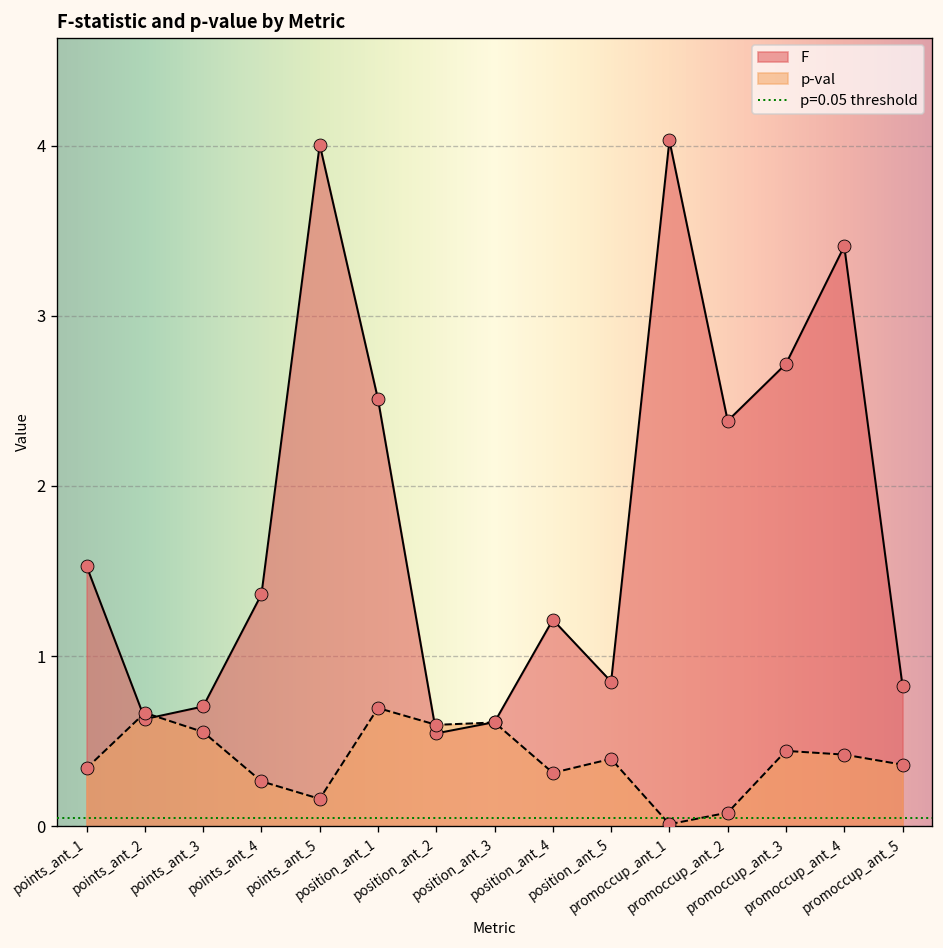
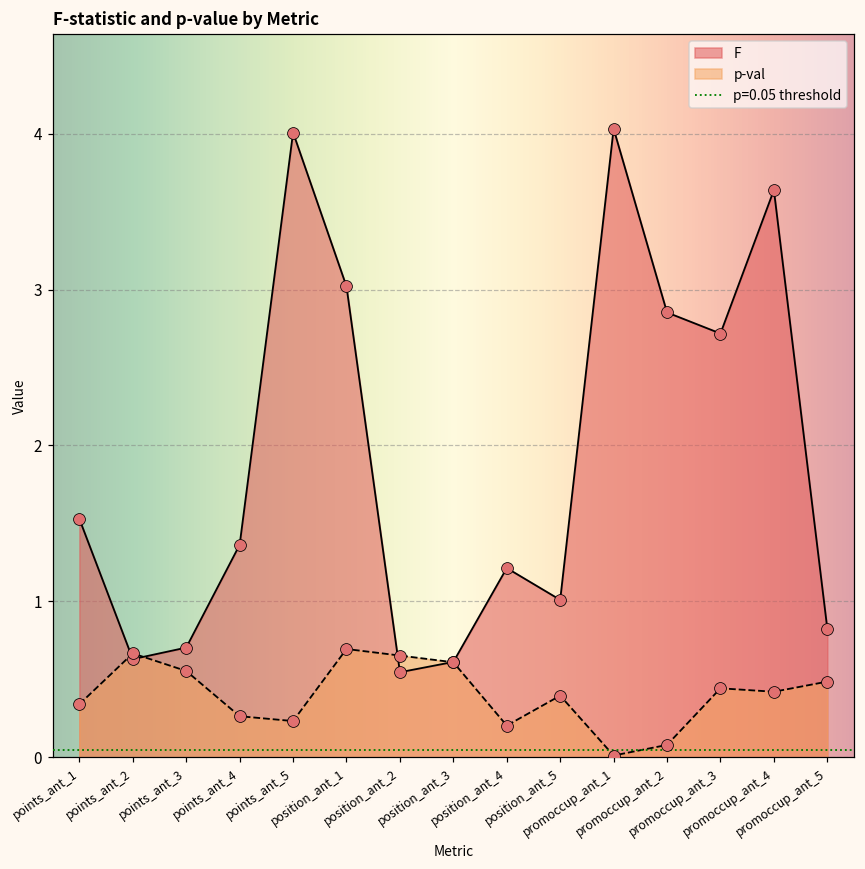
  {
    "F": {
      "points_ant_1": 1.53,
      "points_ant_2": 0.63,
      "points_ant_3": 0.70,
      "points_ant_4": 1.36,
      "points_ant_5": 4.01,
-     "position_ant_1": 2.51,
+     "position_ant_1": 3.02,
      "position_ant_2": 0.55,
      "position_ant_4": 1.21,
-     "position_ant_5": 0.85,
+     "position_ant_5": 1.01,
      "promoccup_ant_1": 4.03,
-     "promoccup_ant_2": 2.38,
+     "promoccup_ant_2": 2.85,
      "promoccup_ant_3": 2.72,
-     "promoccup_ant_4": 3.41,
+     "promoccup_ant_4": 3.64,
      "promoccup_ant_5": 0.83
    },
    "p-val": {
      "points_ant_1": 0.34,
      "points_ant_2": 0.67,
      "points_ant_3": 0.55,
      "points_ant_4": 0.26,
-     "points_ant_5": 0.16,
+     "points_ant_5": 0.23,
      "position_ant_1": 0.70,
-     "position_ant_2": 0.60,
-     "position_ant_4": 0.31,
+     "position_ant_2": 0.65,
+     "position_ant_4": 0.20,
      "position_ant_5": 0.40,
      "promoccup_ant_1": 0.01,
      "promoccup_ant_2": 0.08,
      "promoccup_ant_3": 0.44,
      "promoccup_ant_4": 0.42,
-     "promoccup_ant_5": 0.36
+     "promoccup_ant_5": 0.49
    }
  }
